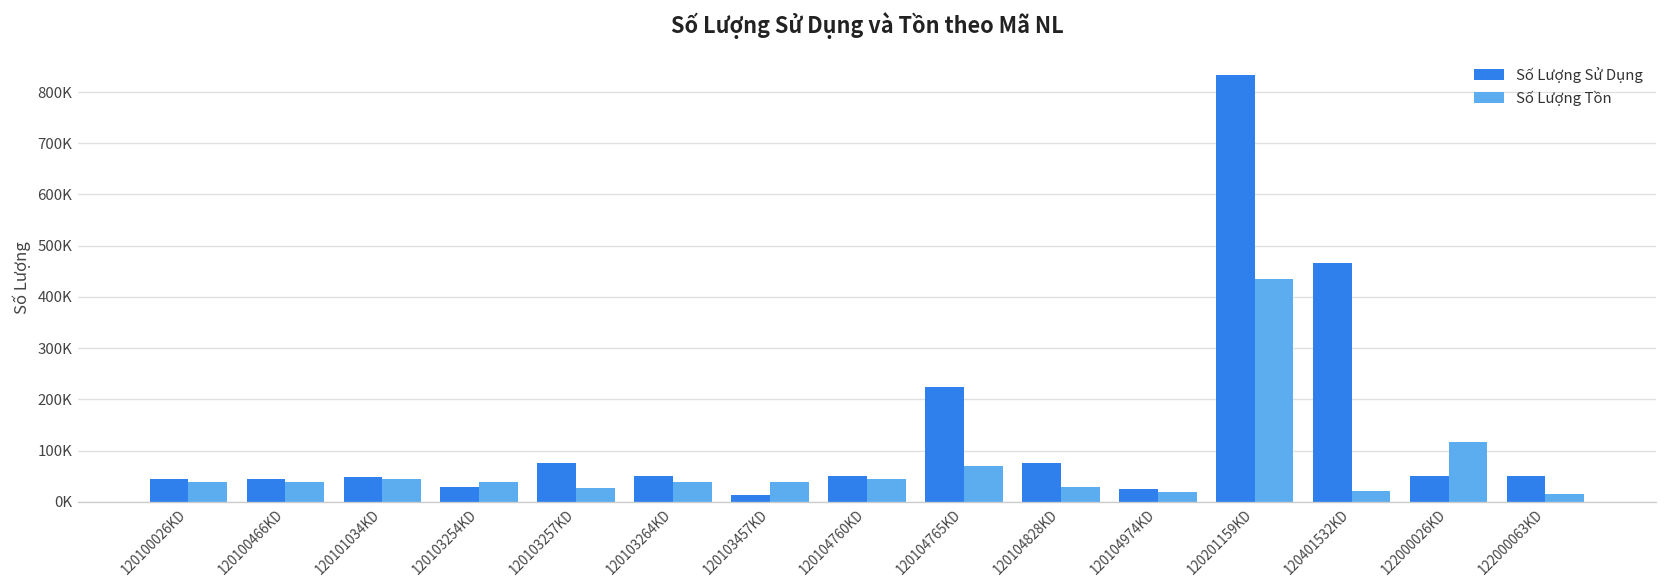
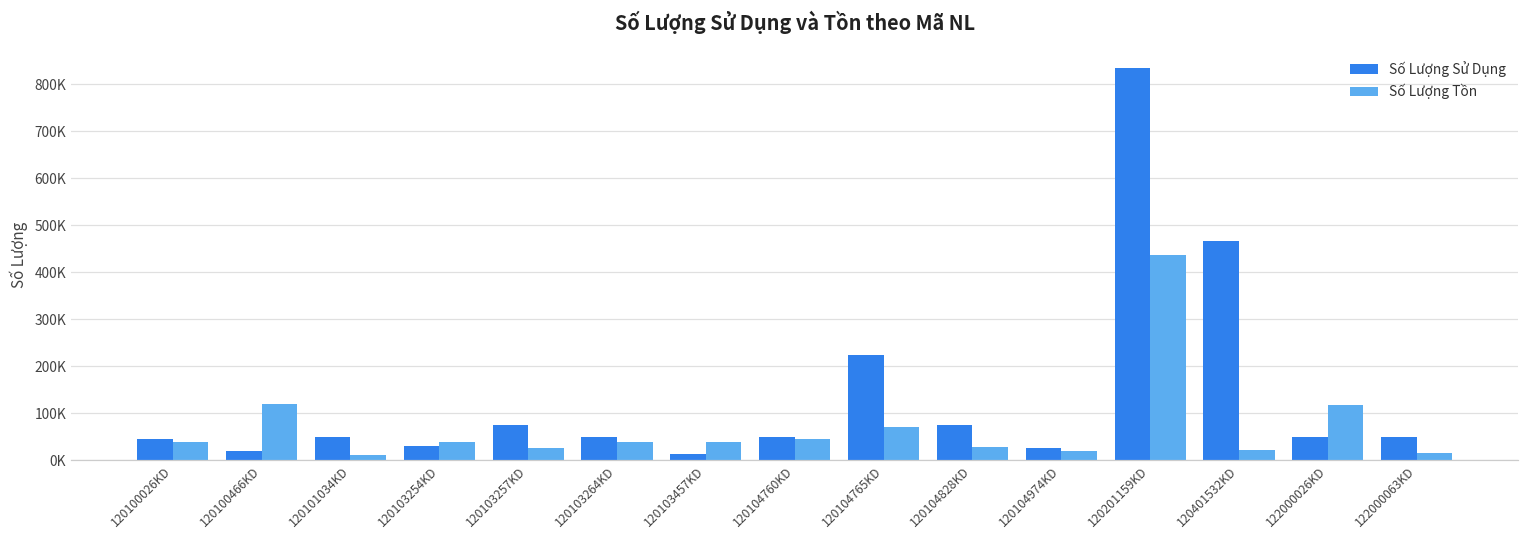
  {
    "Số Lượng Sử Dụng": {
      "120100026KD": 50000,
-     "120100466KD": 50000,
+     "120100466KD": 20000,
      "120101034KD": 50000,
      "120103254KD": 30000,
      "120103257KD": 80000,
      "120103264KD": 50000,
      "120103457KD": 10000,
      "120104760KD": 50000,
      "120104765KD": 220000,
      "120104828KD": 80000,
      "120104974KD": 30000,
      "120201159KD": 830000,
      "120401532KD": 470000,
      "122000026KD": 50000,
      "122000063KD": 50000
    },
    "Số Lượng Tồn": {
      "120100026KD": 40000,
-     "120100466KD": 40000,
-     "120101034KD": 40000,
+     "120100466KD": 120000,
+     "120101034KD": 10000,
      "120103254KD": 40000,
      "120103257KD": 30000,
      "120103264KD": 40000,
      "120103457KD": 40000,
      "120104760KD": 40000,
      "120104765KD": 70000,
      "120104828KD": 30000,
      "120104974KD": 20000,
      "120201159KD": 440000,
      "120401532KD": 20000,
      "122000026KD": 120000,
      "122000063KD": 20000
    }
  }
